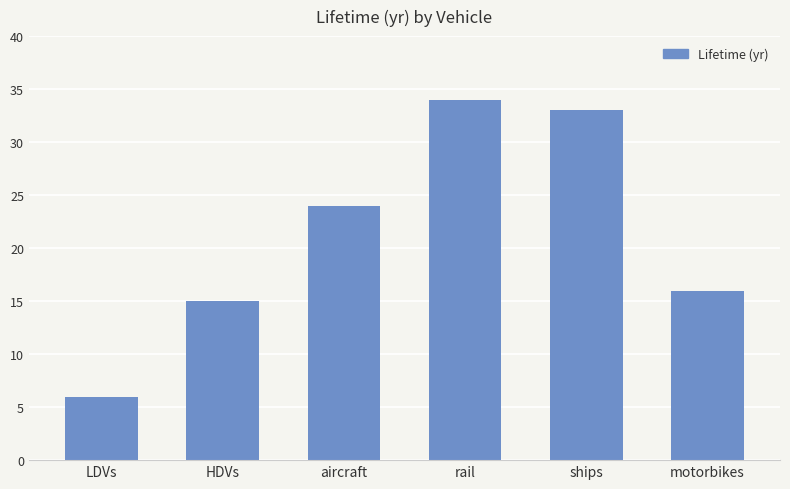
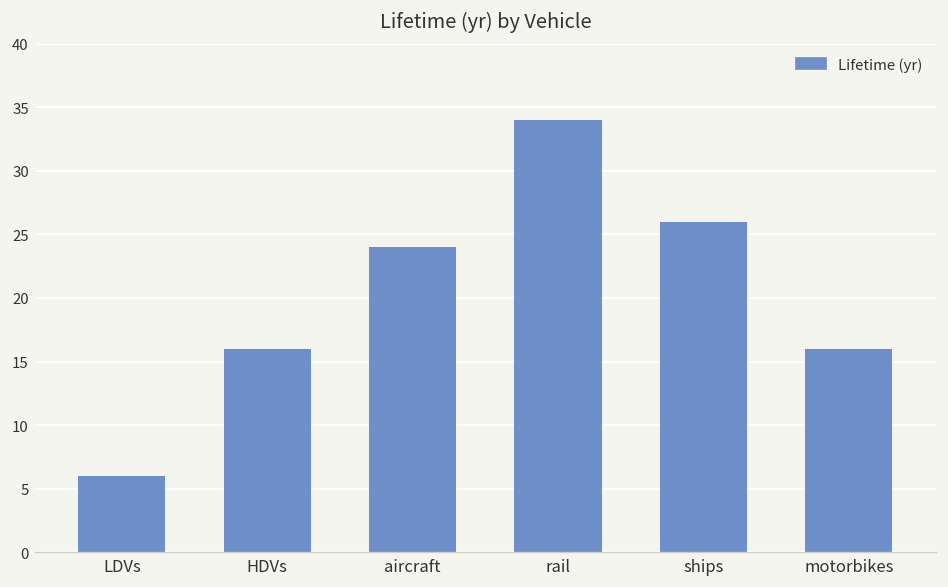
  {
    "LDVs": 6,
-   "HDVs": 15,
+   "HDVs": 16,
    "aircraft": 24,
    "rail": 34,
-   "ships": 33,
+   "ships": 26,
    "motorbikes": 16
  }
